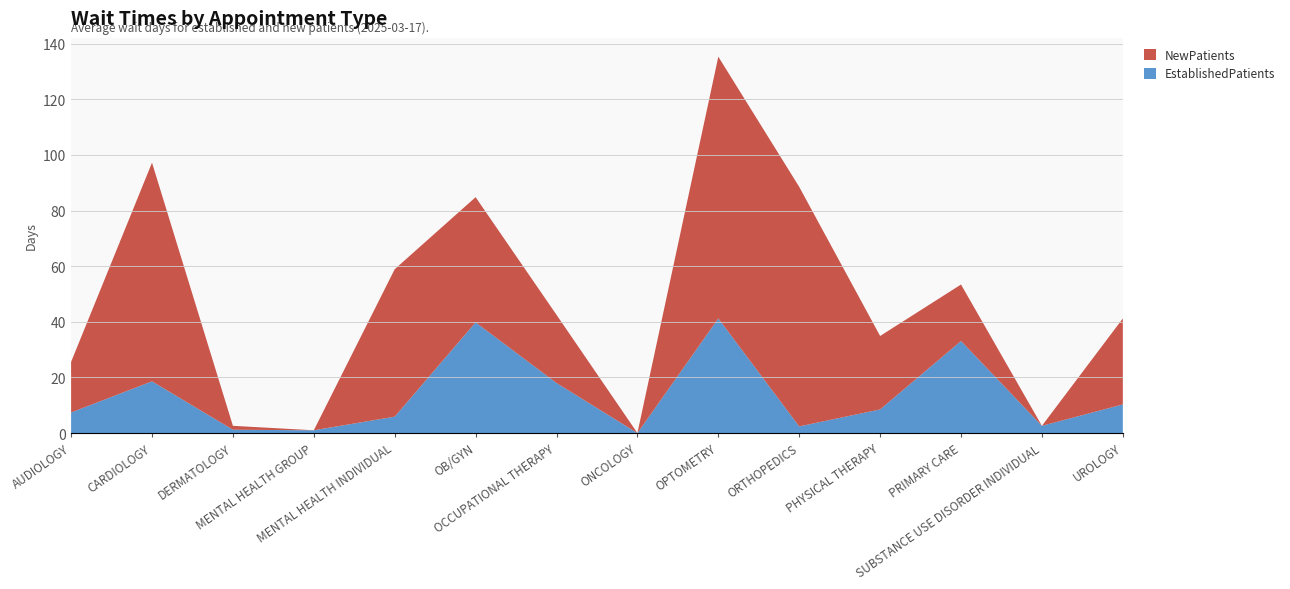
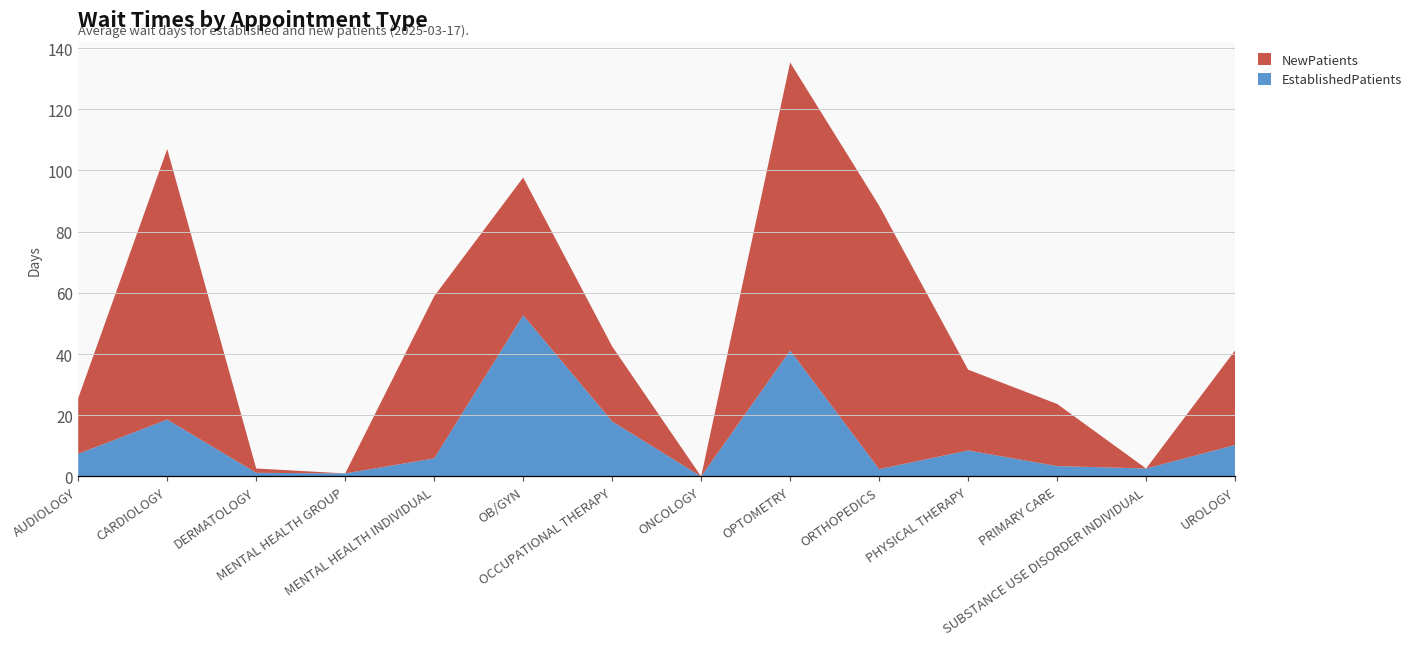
  {
    "EstablishedPatients": {
      "AUDIOLOGY": 7,
      "CARDIOLOGY": 19,
      "DERMATOLOGY": 1,
      "MENTAL HEALTH INDIVIDUAL": 6,
-     "OB/GYN": 40,
+     "OB/GYN": 53,
      "OCCUPATIONAL THERAPY": 18,
      "OPTOMETRY": 41,
      "ORTHOPEDICS": 2,
      "PHYSICAL THERAPY": 9,
-     "PRIMARY CARE": 33,
+     "PRIMARY CARE": 3,
      "UROLOGY": 10
    },
    "NewPatients": {
      "AUDIOLOGY": 18,
-     "CARDIOLOGY": 79,
+     "CARDIOLOGY": 88,
      "DERMATOLOGY": 1,
      "MENTAL HEALTH INDIVIDUAL": 53,
      "OB/GYN": 45,
      "OCCUPATIONAL THERAPY": 25,
      "OPTOMETRY": 94,
      "ORTHOPEDICS": 86,
      "PHYSICAL THERAPY": 26,
      "PRIMARY CARE": 20,
      "UROLOGY": 31
    }
  }
